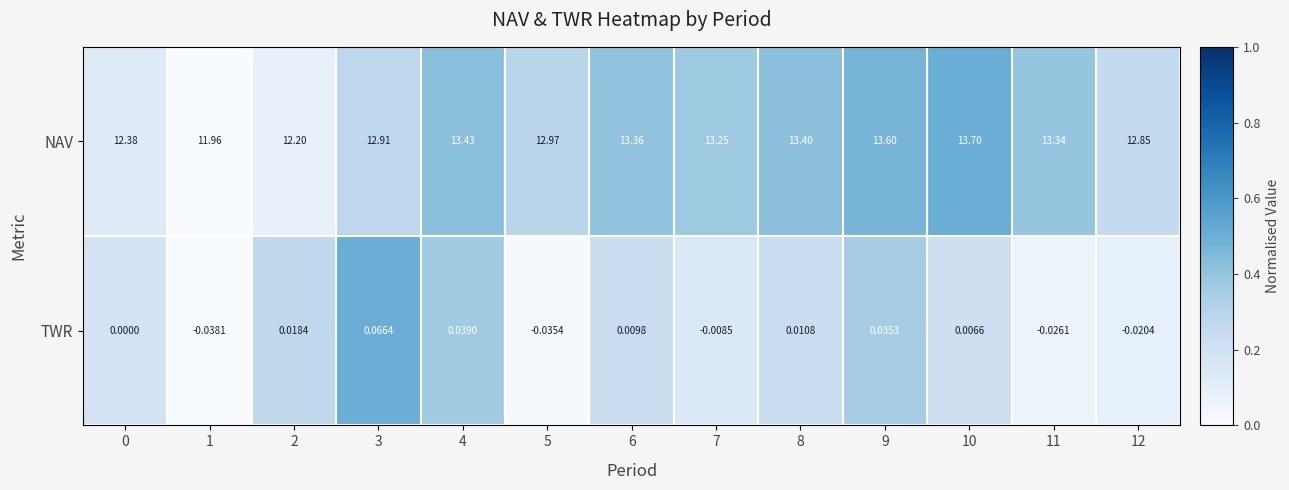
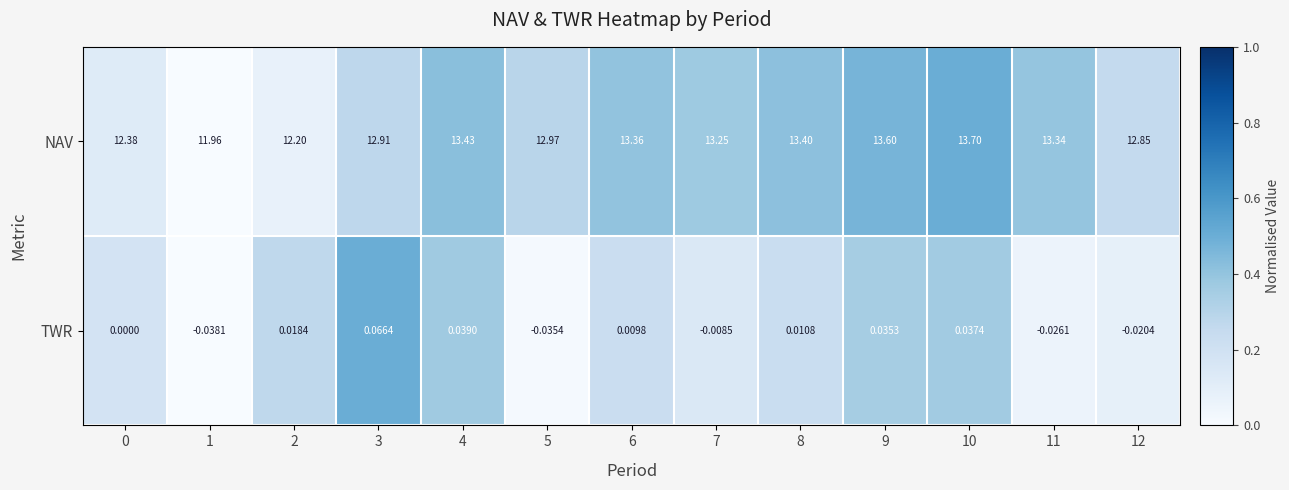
  {
    "NAV": {
      "0": 12.38,
      "1": 11.96,
      "2": 12.20,
      "3": 12.91,
      "4": 13.43,
      "5": 12.97,
      "6": 13.36,
      "7": 13.25,
      "8": 13.40,
      "9": 13.60,
      "10": 13.70,
      "11": 13.34,
      "12": 12.85
    },
    "TWR": {
      "0": 0.0000,
      "1": -0.0381,
      "2": 0.0184,
      "3": 0.0664,
      "4": 0.0390,
      "5": -0.0354,
      "6": 0.0098,
      "7": -0.0085,
      "8": 0.0108,
      "9": 0.0353,
-     "10": 0.0066,
+     "10": 0.0374,
      "11": -0.0261,
      "12": -0.0204
    }
  }
